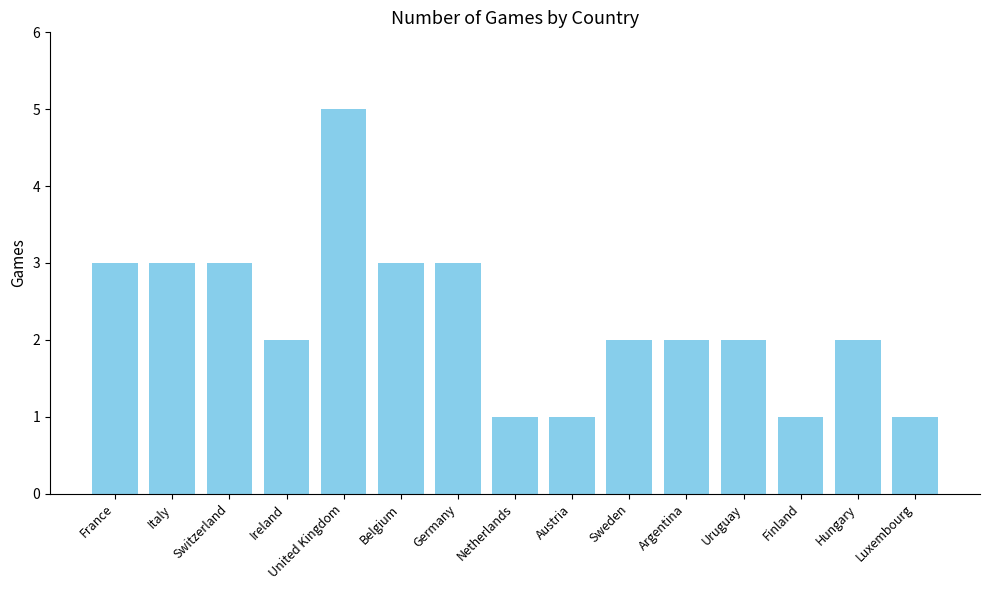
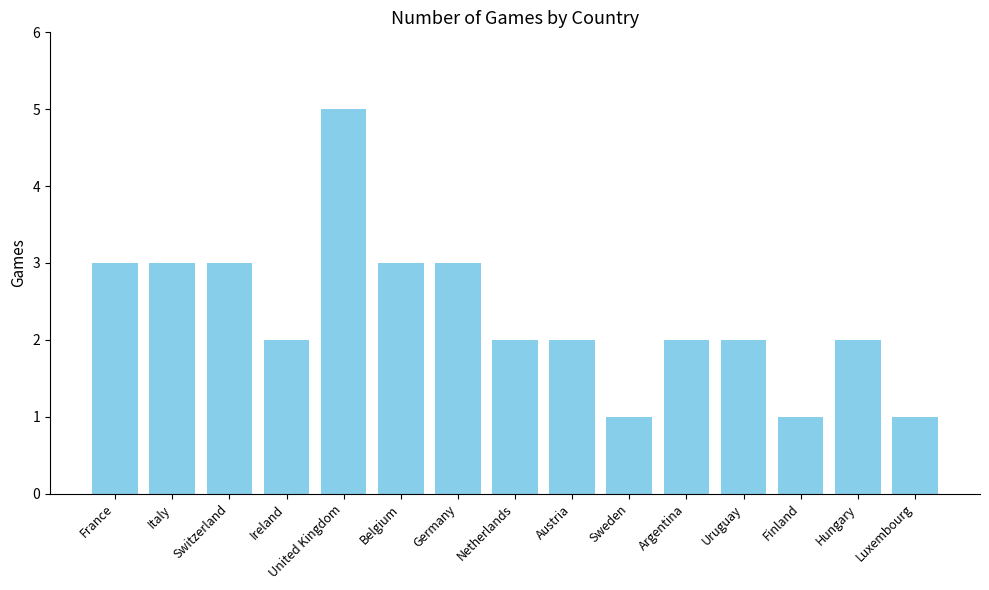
  {
    "France": 3,
    "Italy": 3,
    "Switzerland": 3,
    "Ireland": 2,
    "United Kingdom": 5,
    "Belgium": 3,
    "Germany": 3,
-   "Netherlands": 1,
-   "Austria": 1,
-   "Sweden": 2,
+   "Netherlands": 2,
+   "Austria": 2,
+   "Sweden": 1,
    "Argentina": 2,
    "Uruguay": 2,
    "Finland": 1,
    "Hungary": 2,
    "Luxembourg": 1
  }
